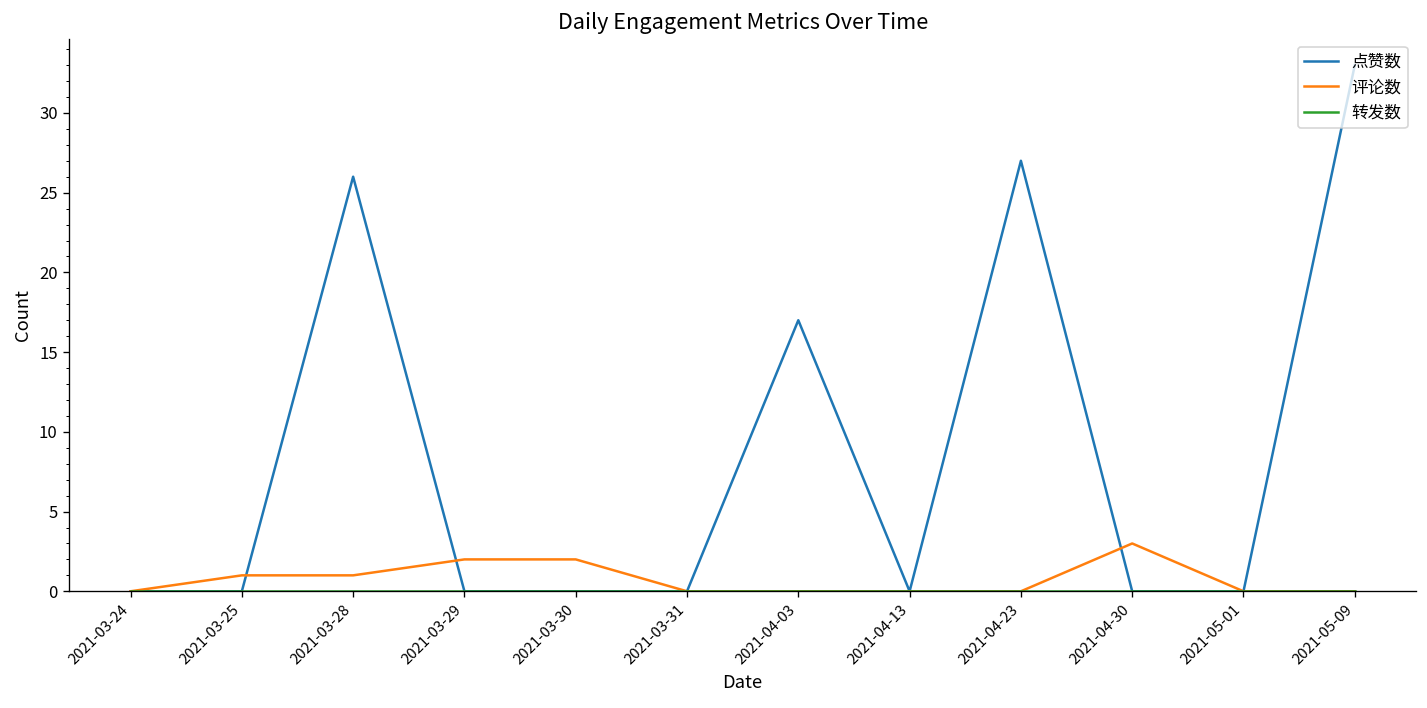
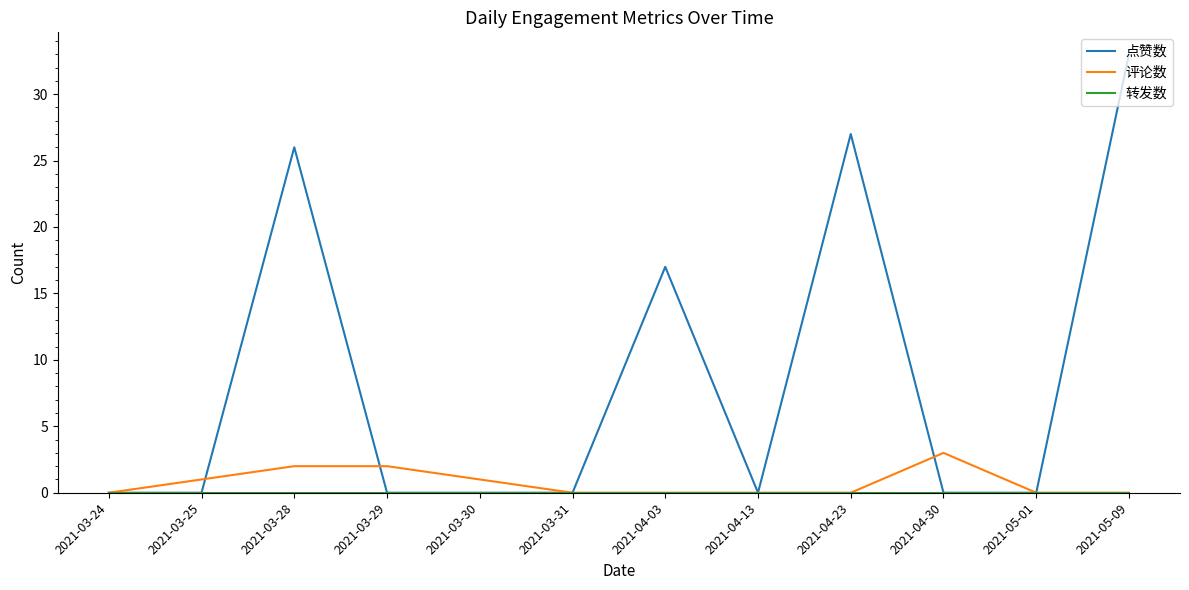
  {
    "点赞数": {
      "2021-03-28": 26,
      "2021-04-03": 17,
      "2021-04-23": 27
    },
    "评论数": {
      "2021-03-25": 1,
-     "2021-03-28": 1,
+     "2021-03-28": 2,
      "2021-03-29": 2,
-     "2021-03-30": 2,
+     "2021-03-30": 1,
      "2021-04-30": 3
    },
    "转发数": {
      "2021-03-28": 0
    }
  }
